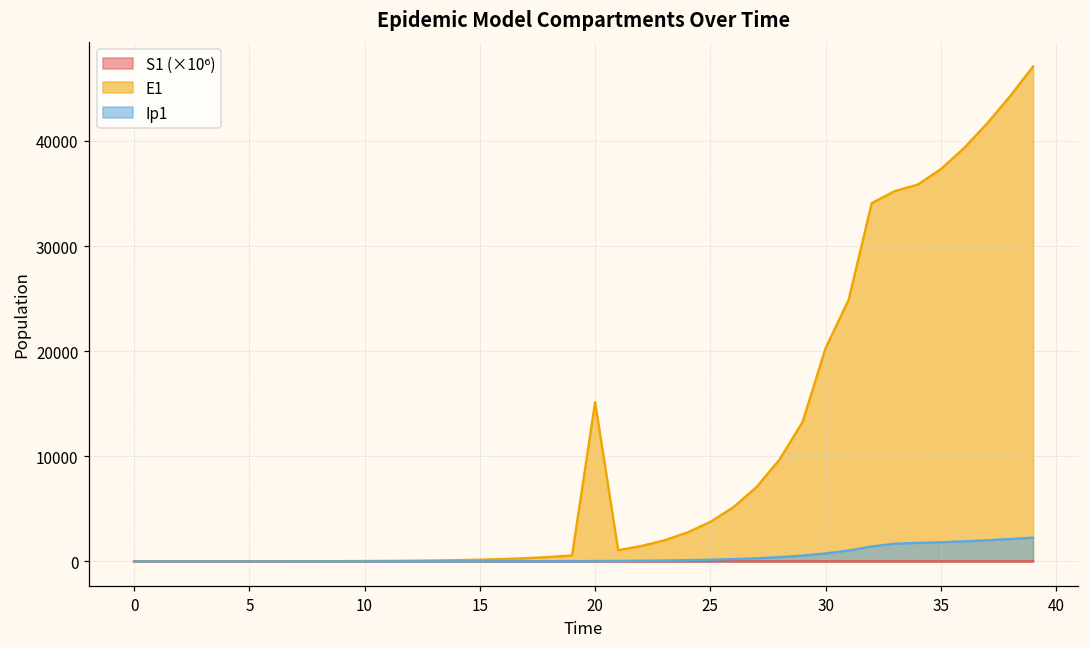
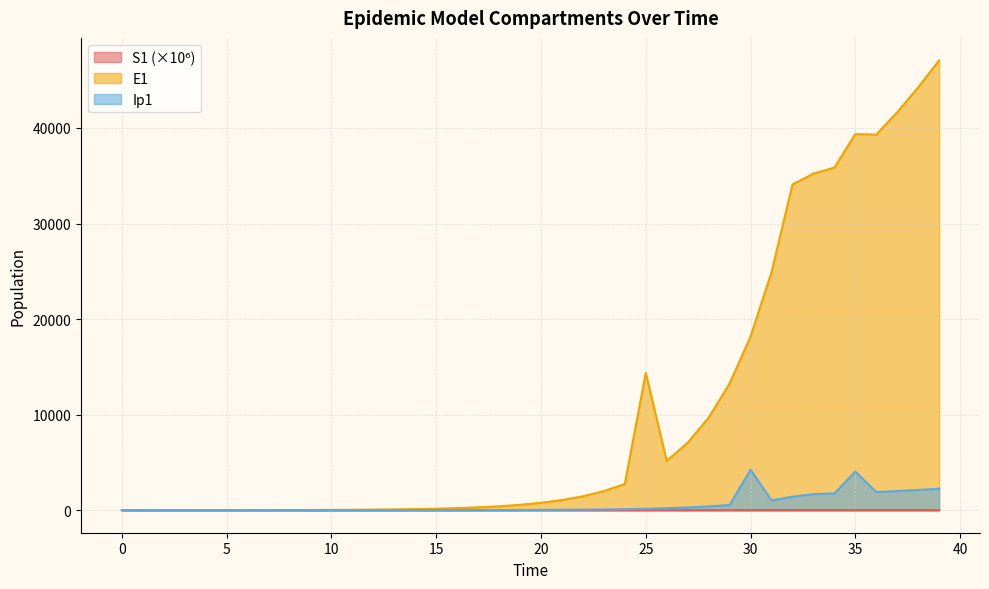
  {
    "S1 (×10⁶)": {
      "30": 0,
      "35": 0
    },
    "E1": {
-     "20": 15000,
-     "25": 4000,
-     "30": 20000,
-     "35": 37000
+     "20": 1000,
+     "25": 14000,
+     "30": 18000,
+     "35": 39000
    },
    "Ip1": {
-     "30": 1000,
-     "35": 2000
+     "30": 4000,
+     "35": 4000
    }
  }
